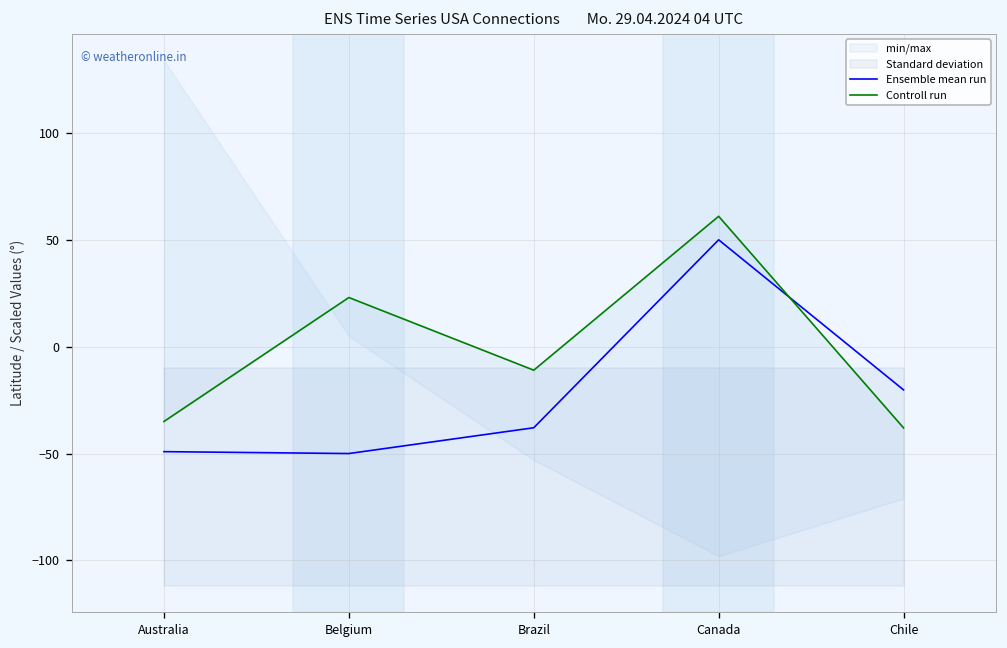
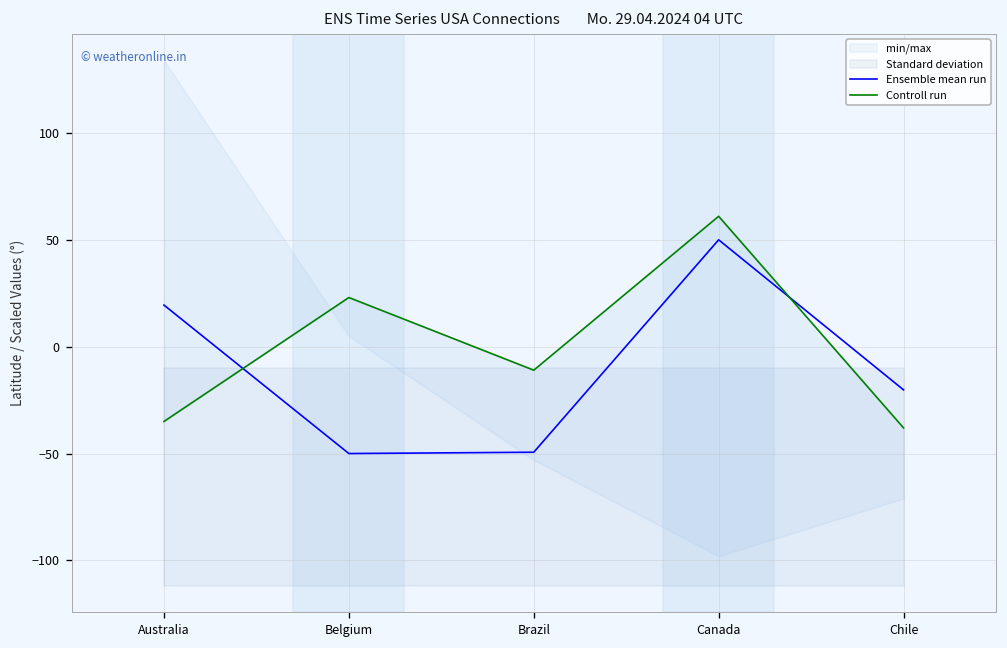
  {
    "Ensemble mean run": {
-     "Australia": -49,
+     "Australia": 19,
      "Belgium": -50,
-     "Brazil": -38,
+     "Brazil": -49,
      "Canada": 50,
      "Chile": -20
    },
    "Controll run": {
      "Australia": -35
    }
  }
